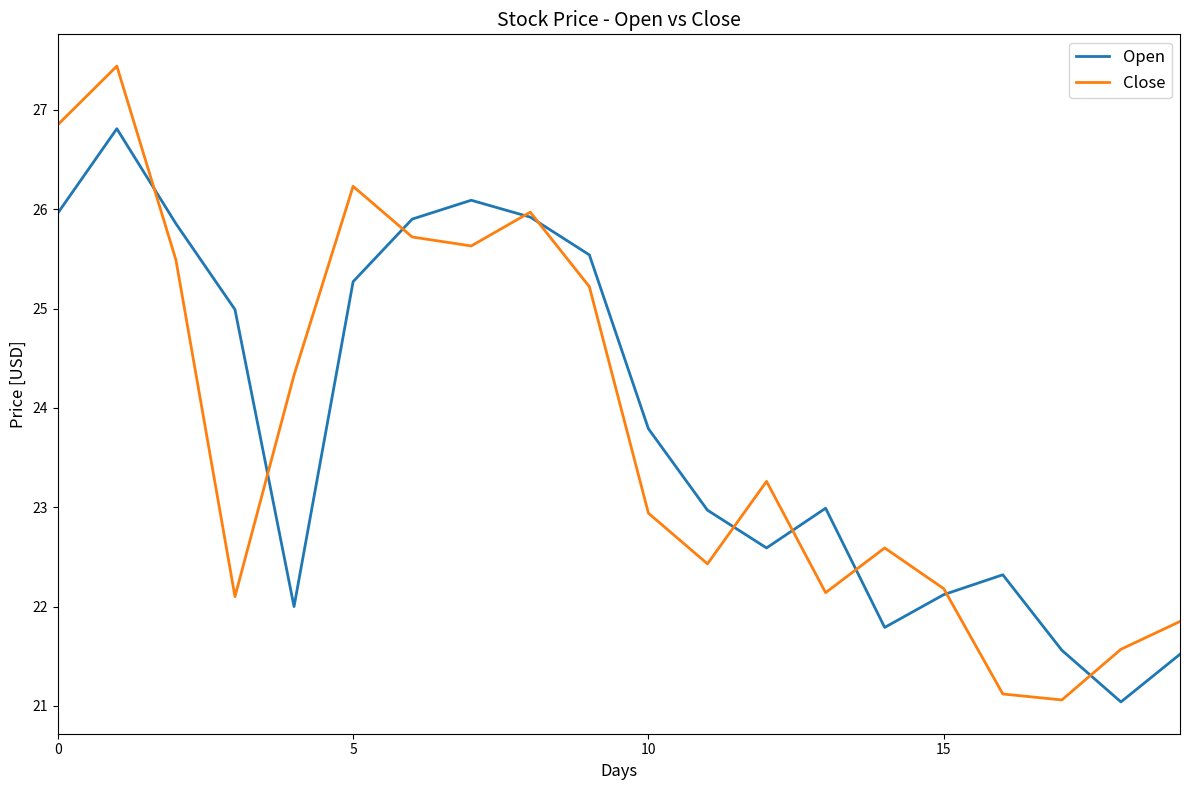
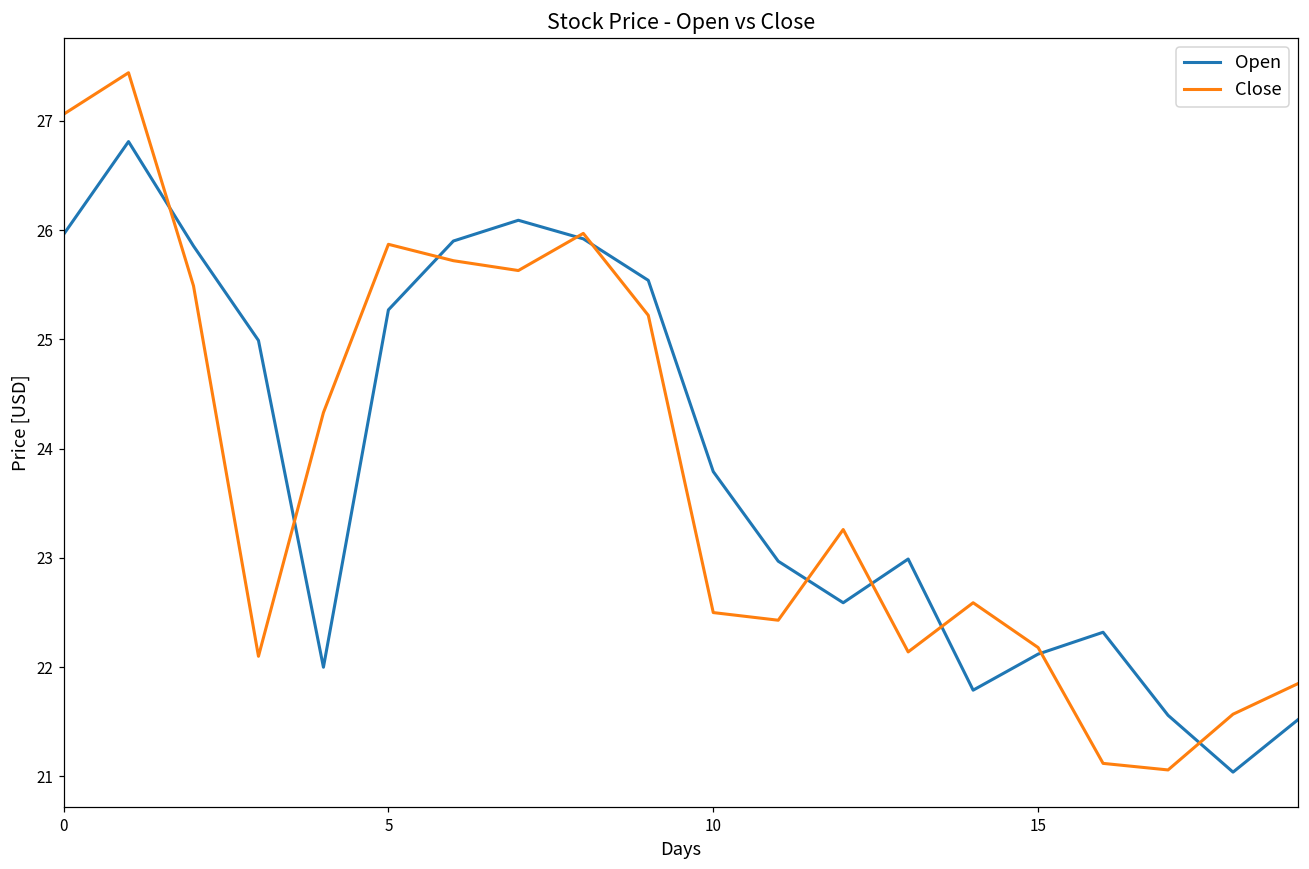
  {
    "Open": {
      "0": 26.0,
      "5": 25.3,
      "10": 23.8,
      "15": 22.1
    },
    "Close": {
-     "0": 26.9,
-     "5": 26.2,
-     "10": 22.9,
+     "0": 27.1,
+     "5": 25.9,
+     "10": 22.5,
      "15": 22.2
    }
  }
